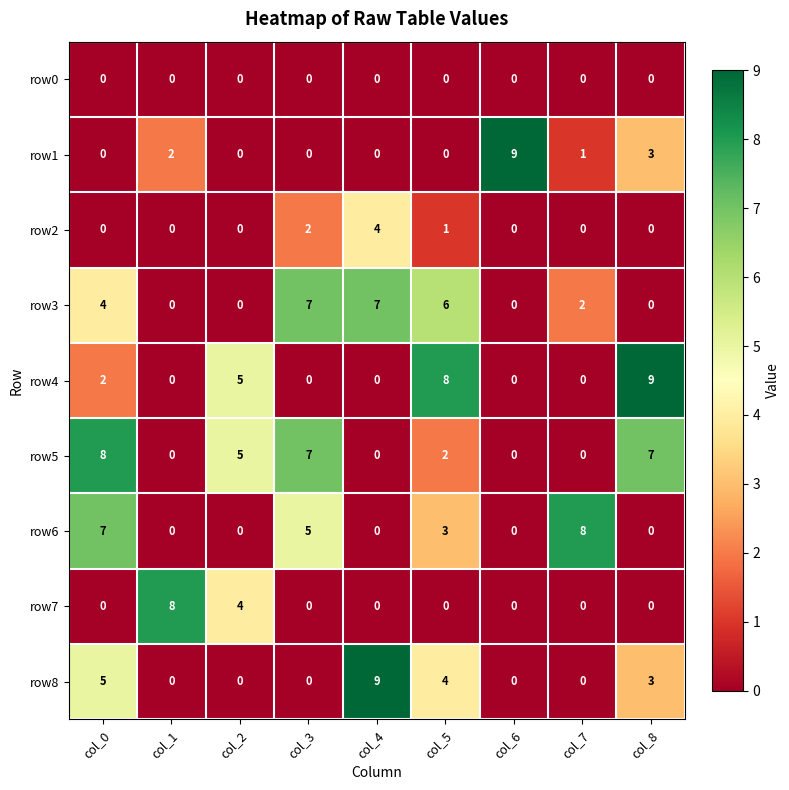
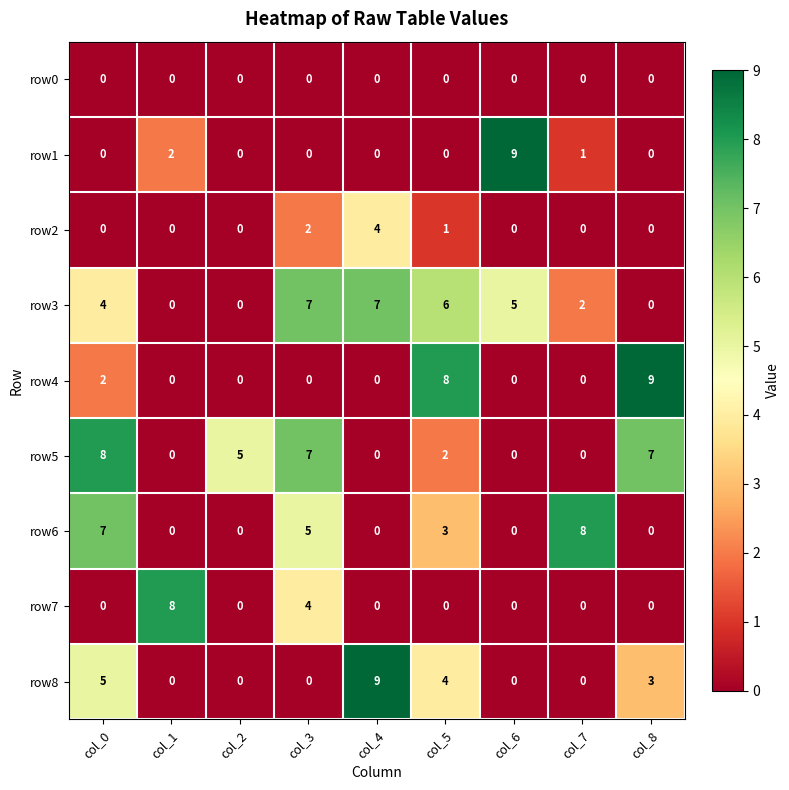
  {
    "row0": {
      "col_0": 0,
      "col_1": 0,
      "col_2": 0,
      "col_3": 0,
      "col_4": 0,
      "col_5": 0,
      "col_6": 0,
      "col_7": 0,
      "col_8": 0
    },
    "row1": {
      "col_0": 0,
      "col_1": 2,
      "col_2": 0,
      "col_3": 0,
      "col_4": 0,
      "col_5": 0,
      "col_6": 9,
      "col_7": 1,
-     "col_8": 3
+     "col_8": 0
    },
    "row2": {
      "col_0": 0,
      "col_1": 0,
      "col_2": 0,
      "col_3": 2,
      "col_4": 4,
      "col_5": 1,
      "col_6": 0,
      "col_7": 0,
      "col_8": 0
    },
    "row3": {
      "col_0": 4,
      "col_1": 0,
      "col_2": 0,
      "col_3": 7,
      "col_4": 7,
      "col_5": 6,
-     "col_6": 0,
+     "col_6": 5,
      "col_7": 2,
      "col_8": 0
    },
    "row4": {
      "col_0": 2,
      "col_1": 0,
-     "col_2": 5,
+     "col_2": 0,
      "col_3": 0,
      "col_4": 0,
      "col_5": 8,
      "col_6": 0,
      "col_7": 0,
      "col_8": 9
    },
    "row5": {
      "col_0": 8,
      "col_1": 0,
      "col_2": 5,
      "col_3": 7,
      "col_4": 0,
      "col_5": 2,
      "col_6": 0,
      "col_7": 0,
      "col_8": 7
    },
    "row6": {
      "col_0": 7,
      "col_1": 0,
      "col_2": 0,
      "col_3": 5,
      "col_4": 0,
      "col_5": 3,
      "col_6": 0,
      "col_7": 8,
      "col_8": 0
    },
    "row7": {
      "col_0": 0,
      "col_1": 8,
-     "col_2": 4,
-     "col_3": 0,
+     "col_2": 0,
+     "col_3": 4,
      "col_4": 0,
      "col_5": 0,
      "col_6": 0,
      "col_7": 0,
      "col_8": 0
    },
    "row8": {
      "col_0": 5,
      "col_1": 0,
      "col_2": 0,
      "col_3": 0,
      "col_4": 9,
      "col_5": 4,
      "col_6": 0,
      "col_7": 0,
      "col_8": 3
    }
  }
